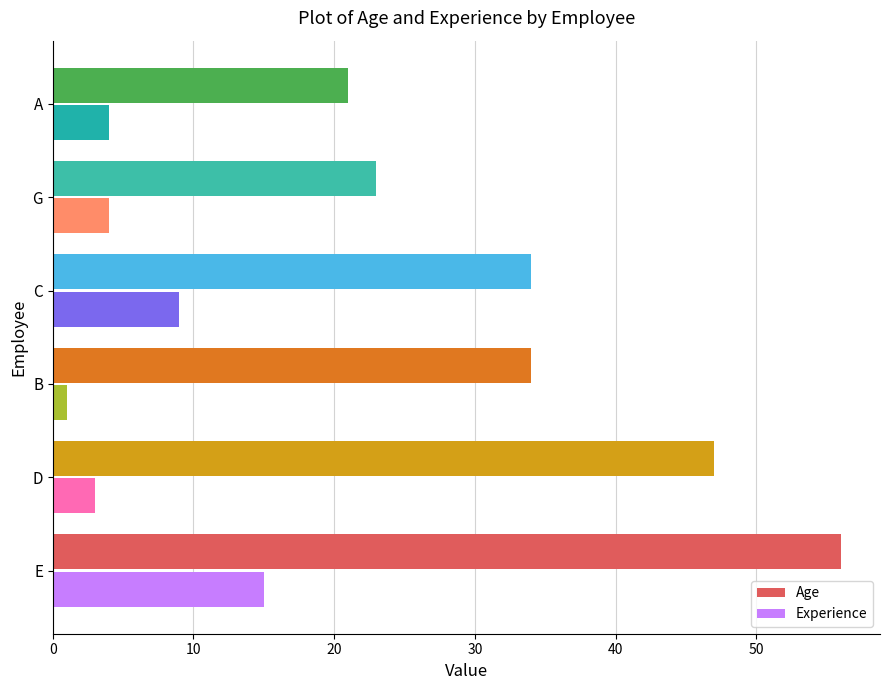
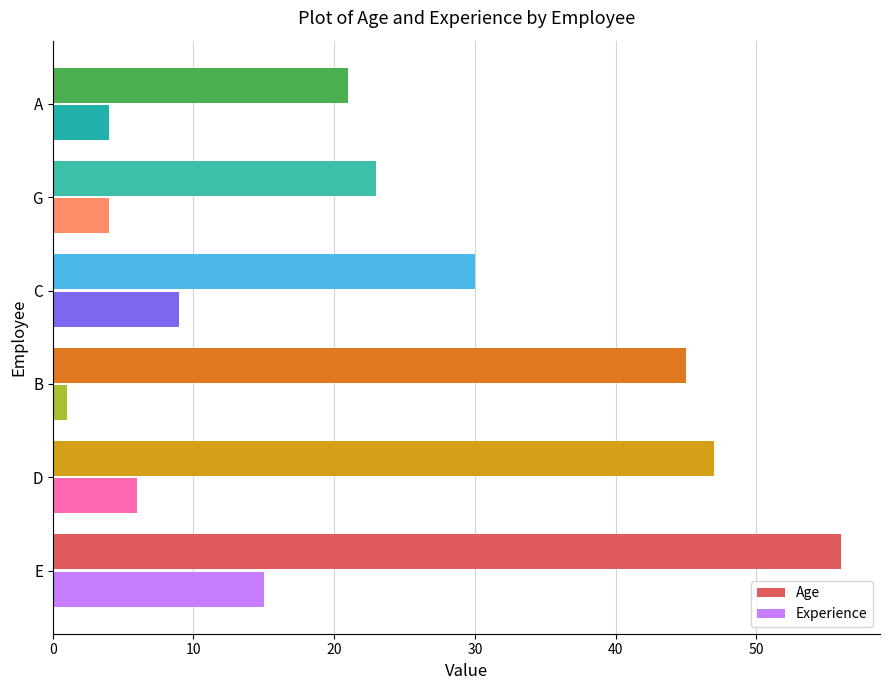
  {
    "Age": {
      "A": 21,
      "G": 23,
-     "C": 34,
-     "B": 34,
+     "C": 30,
+     "B": 45,
      "D": 47,
      "E": 56
    },
    "Experience": {
      "A": 4,
      "G": 4,
      "C": 9,
      "B": 1,
-     "D": 3,
+     "D": 6,
      "E": 15
    }
  }
